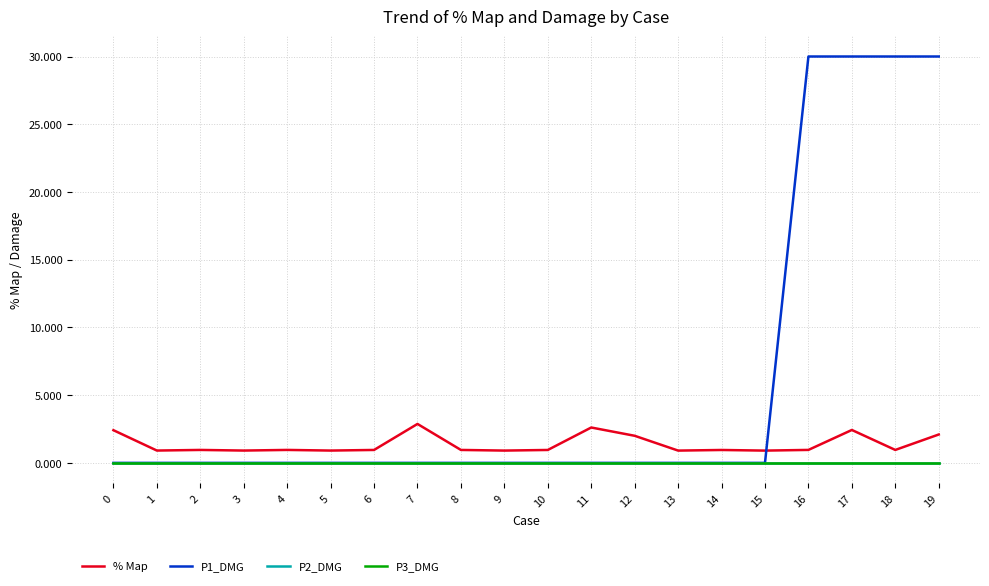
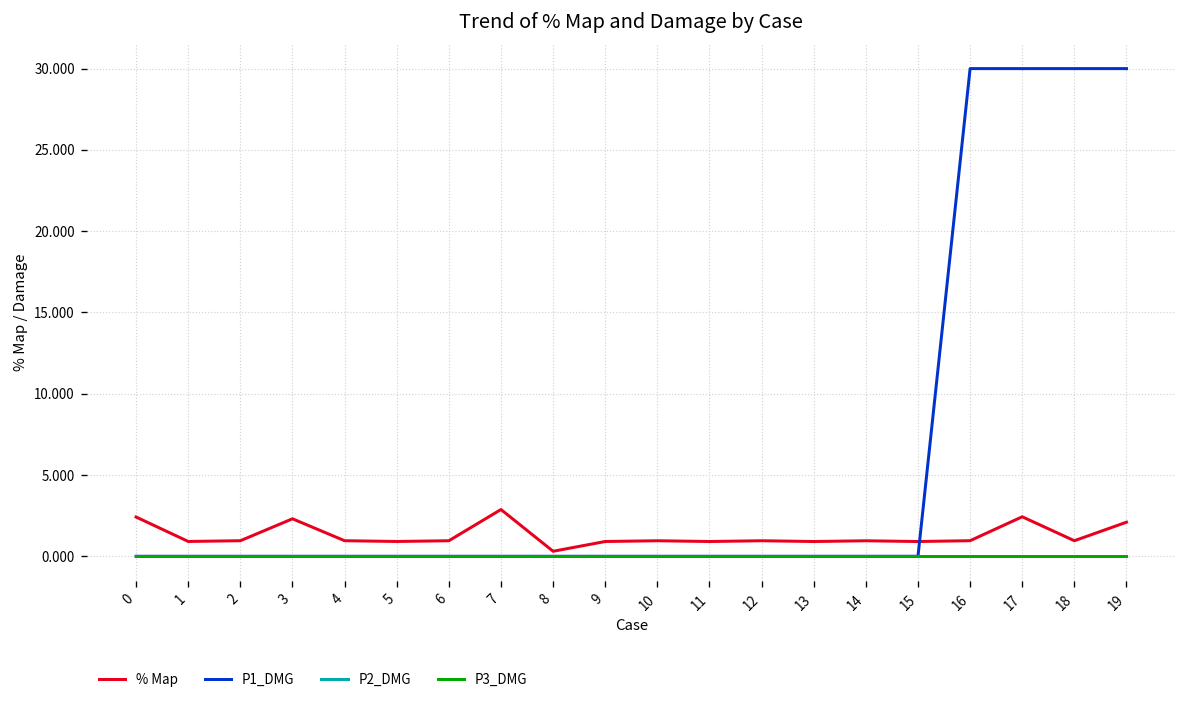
  {
    "% Map": {
      "0": 2.4,
      "1": 0.9,
      "2": 1.0,
-     "3": 0.9,
+     "3": 2.3,
      "4": 1.0,
      "5": 0.9,
      "6": 1.0,
      "7": 2.9,
-     "8": 1.0,
+     "8": 0.3,
      "9": 0.9,
      "10": 1.0,
-     "11": 2.6,
-     "12": 2.0,
+     "11": 0.9,
+     "12": 1.0,
      "13": 0.9,
      "14": 1.0,
      "15": 0.9,
      "16": 1.0,
      "17": 2.4,
      "18": 1.0,
      "19": 2.1
    },
    "P1_DMG": {
      "16": 30.0,
      "17": 30.0,
      "18": 30.0,
      "19": 30.0
    },
    "P3_DMG": {
      "16": 0.0,
      "17": 0.0,
      "18": 0.0,
      "19": 0.0
    }
  }
